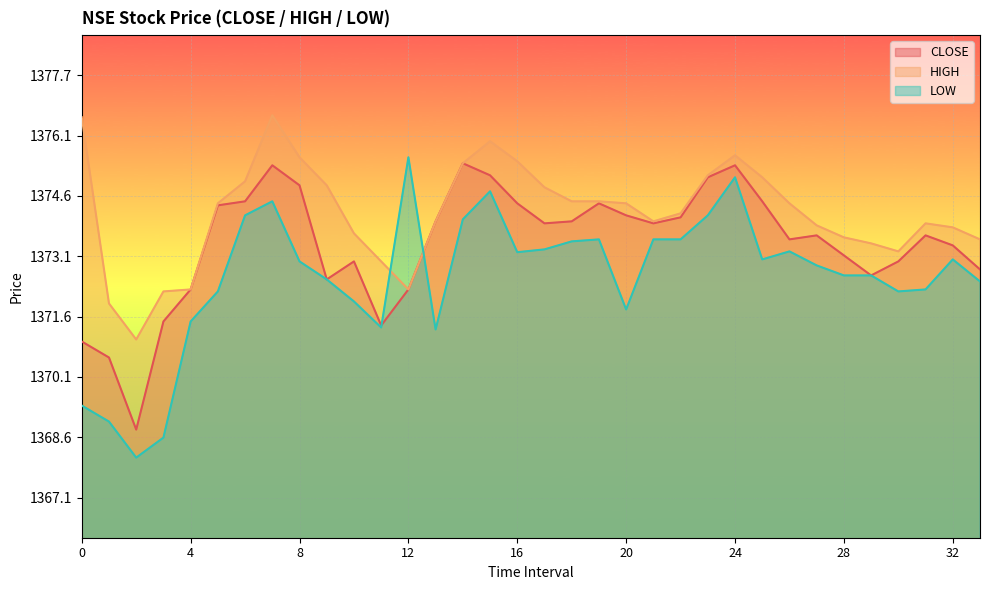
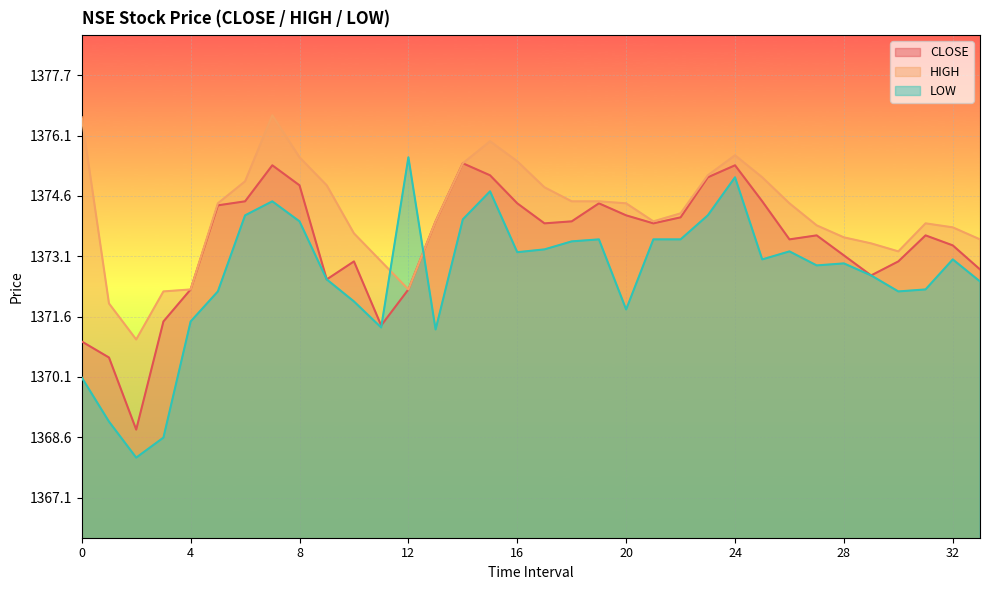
  {
    "LOW": {
-     "0": 1369.4,
+     "0": 1370.1,
      "4": 1371.5,
-     "8": 1373,
+     "8": 1374,
      "12": 1375.6,
      "16": 1373.2,
      "20": 1371.8,
      "24": 1375.1,
-     "28": 1372.7,
+     "28": 1373.0,
      "32": 1373.1
    }
  }
